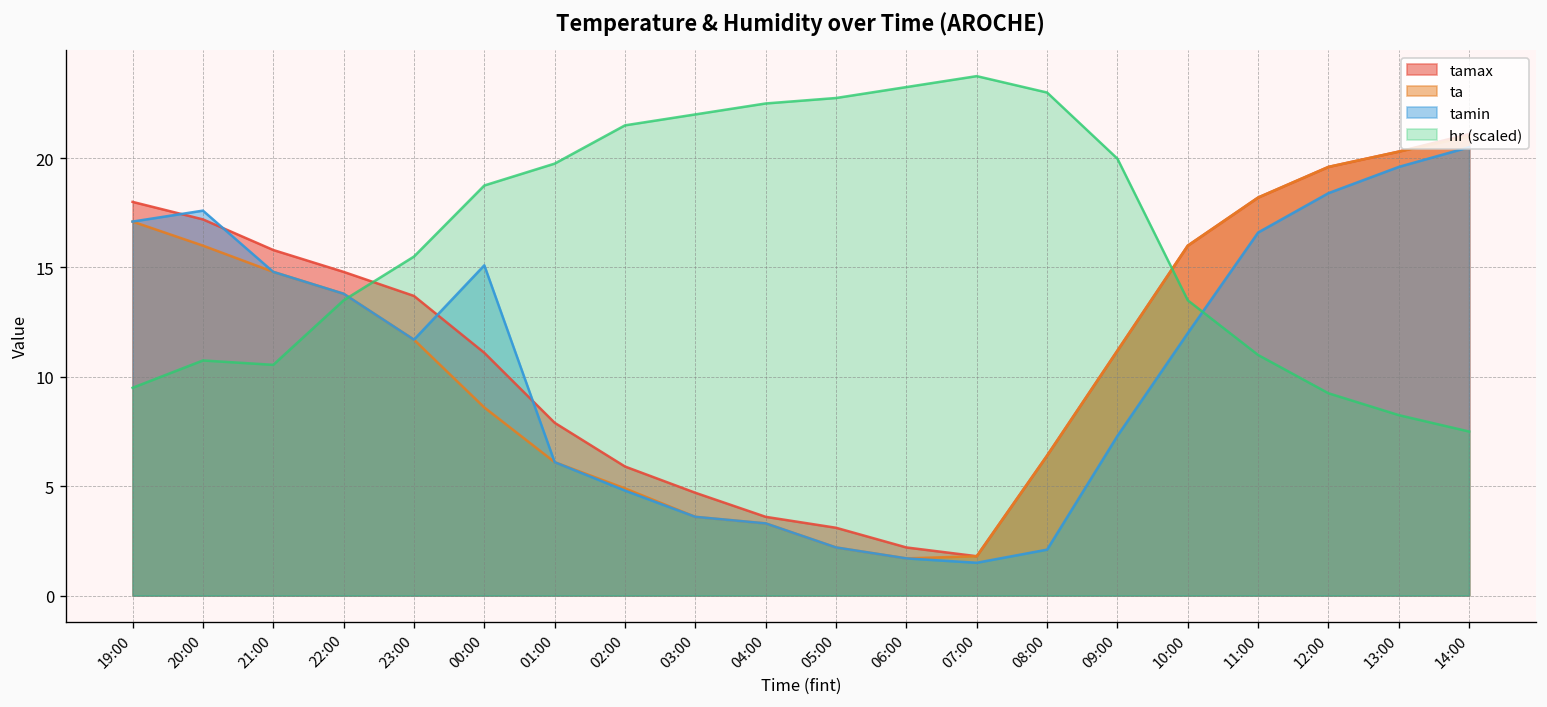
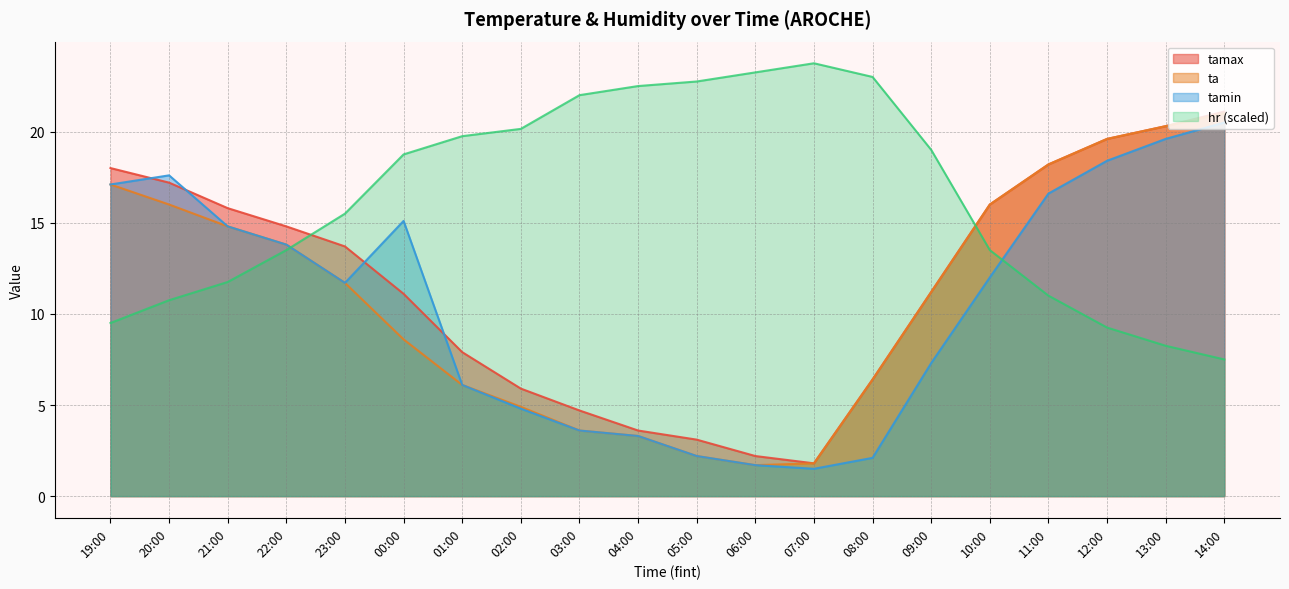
  {
    "tamin": {
      "20:00": 17.6,
      "00:00": 15.1,
      "07:00": 1.5,
      "08:00": 2.1,
      "09:00": 7.3,
      "10:00": 12.0,
      "11:00": 16.6,
      "12:00": 18.4,
      "13:00": 19.6
    },
    "hr (scaled)": {
      "19:00": 9.5,
      "20:00": 10.8,
-     "21:00": 10.6,
+     "21:00": 11.8,
      "22:00": 13.5,
      "23:00": 15.5,
      "00:00": 18.8,
      "01:00": 19.8,
-     "02:00": 21.5,
+     "02:00": 20.2,
      "03:00": 22.0,
      "04:00": 22.5,
      "05:00": 22.8,
      "06:00": 23.3,
      "07:00": 23.8,
      "08:00": 23.0,
-     "09:00": 20.0,
+     "09:00": 19.0,
      "10:00": 13.5,
      "11:00": 11.0,
      "12:00": 9.3,
      "13:00": 8.3,
      "14:00": 7.5
    }
  }
